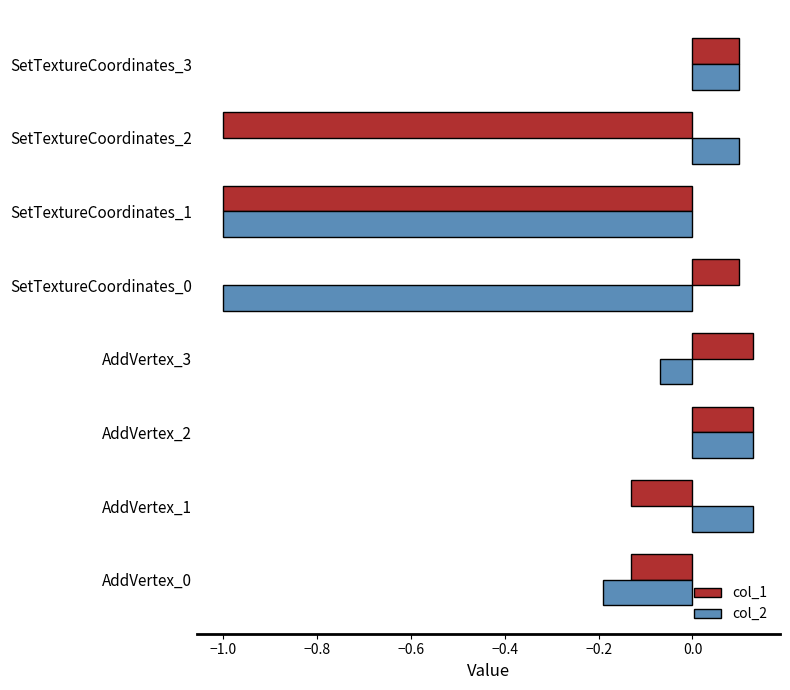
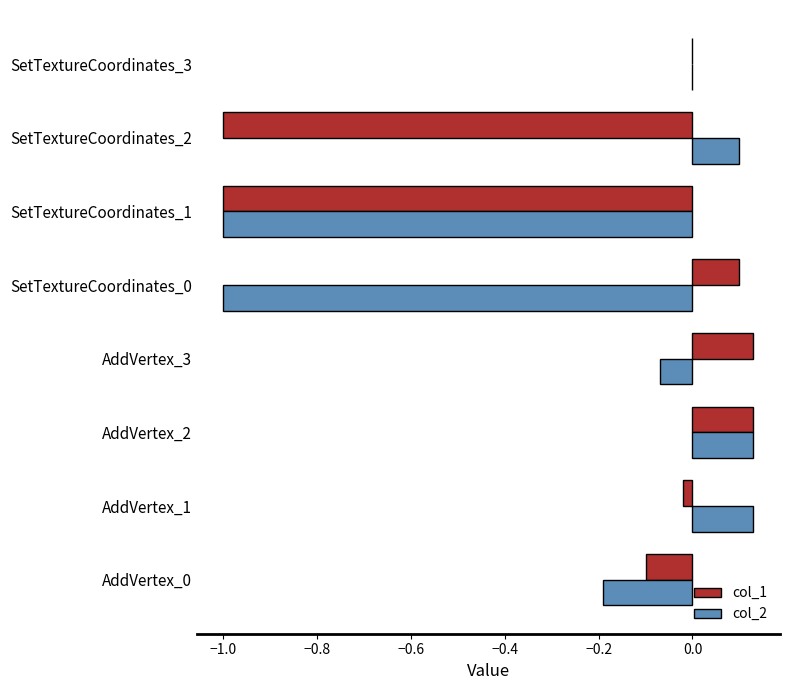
  {
    "col_1": {
-     "SetTextureCoordinates_3": 0.1,
+     "SetTextureCoordinates_3": 0.0,
      "SetTextureCoordinates_2": -1.00,
      "SetTextureCoordinates_1": -1.00,
      "SetTextureCoordinates_0": 0.10,
      "AddVertex_3": 0.13,
      "AddVertex_2": 0.13,
-     "AddVertex_1": -0.13,
-     "AddVertex_0": -0.13
+     "AddVertex_1": -0.02,
+     "AddVertex_0": -0.10
    },
    "col_2": {
-     "SetTextureCoordinates_3": 0.1,
+     "SetTextureCoordinates_3": 0.0,
      "SetTextureCoordinates_2": 0.1,
      "SetTextureCoordinates_1": -1.0,
      "SetTextureCoordinates_0": -1.0,
      "AddVertex_3": -0.07,
      "AddVertex_2": 0.13,
      "AddVertex_1": 0.13,
      "AddVertex_0": -0.19
    }
  }
